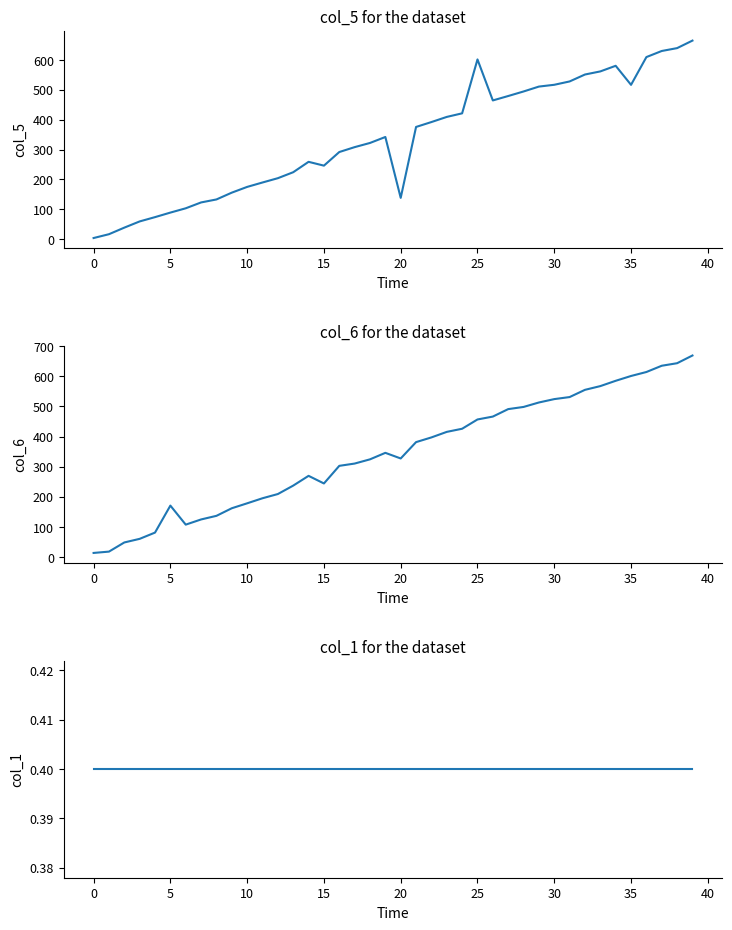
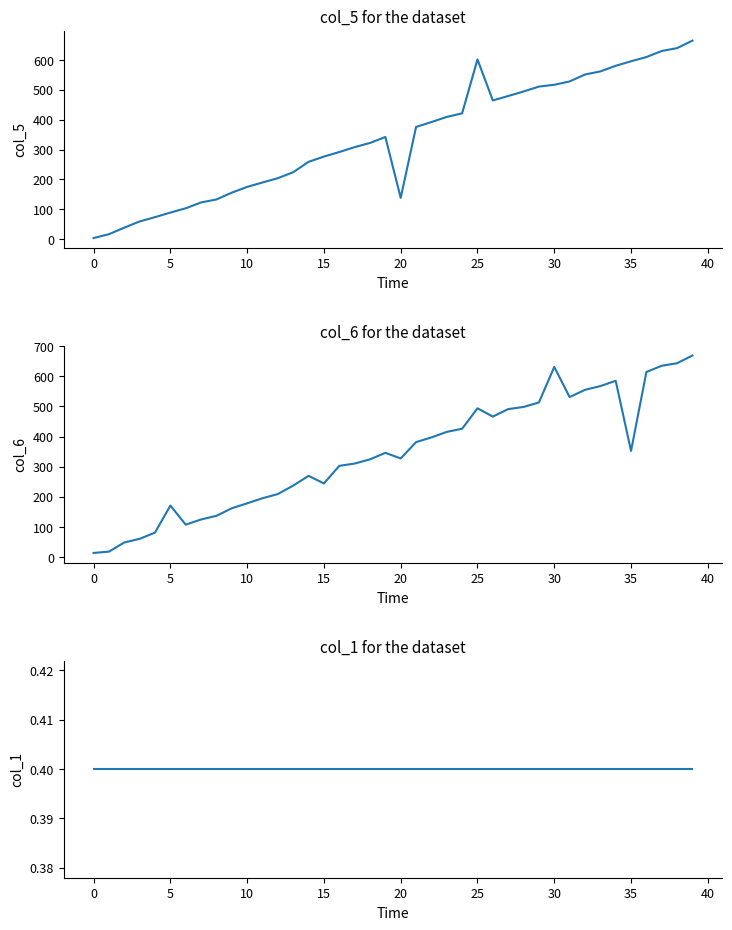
  {
    "col_5 for the dataset": {
      "0": 0,
      "5": 90,
      "10": 170,
-     "15": 250,
+     "15": 280,
      "20": 140,
      "25": 600,
      "30": 520,
-     "35": 520
+     "35": 600
    },
    "col_6 for the dataset": {
      "0": 10,
      "5": 170,
      "10": 180,
      "15": 240,
      "20": 330,
-     "25": 460,
-     "30": 520,
-     "35": 600
+     "25": 490,
+     "30": 630,
+     "35": 350
    },
    "col_1 for the dataset": {
      "0": 0.400,
      "5": 0.400,
      "10": 0.400,
      "15": 0.400,
      "20": 0.400,
      "25": 0.400,
      "30": 0.400,
      "35": 0.400
    }
  }
